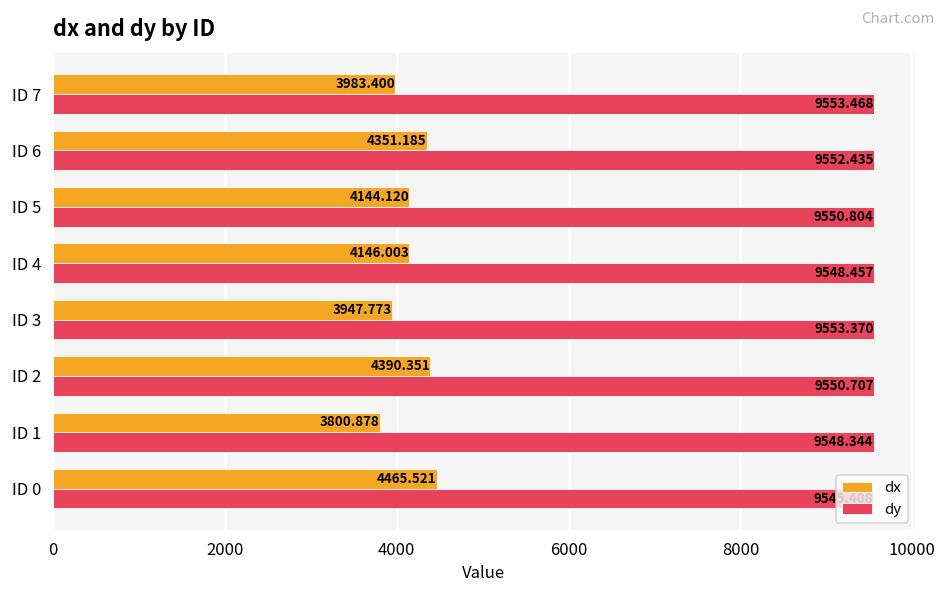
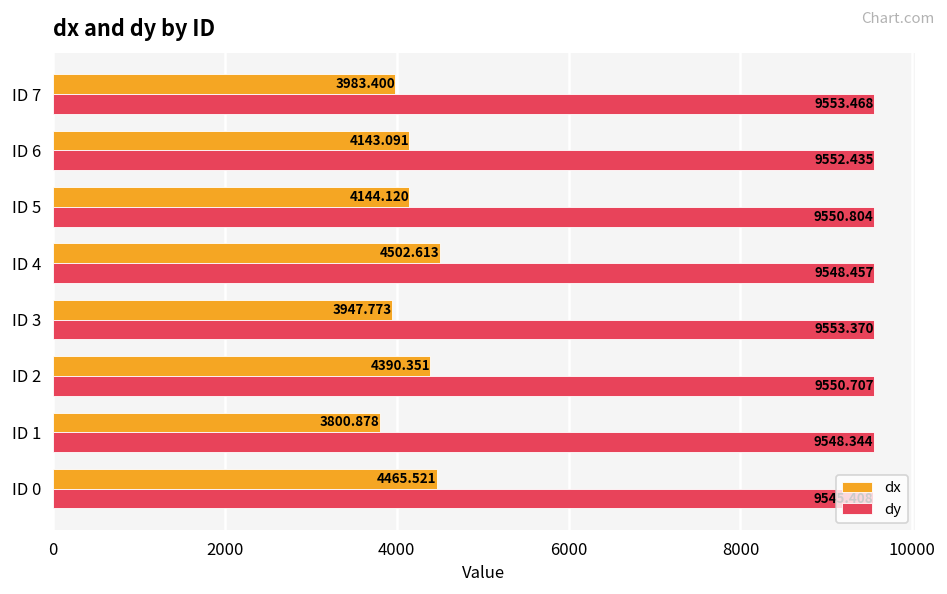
  {
    "dx": {
      "ID 7": 3983.400,
-     "ID 6": 4351.185,
+     "ID 6": 4143.091,
      "ID 5": 4144.120,
-     "ID 4": 4146.003,
+     "ID 4": 4502.613,
      "ID 3": 3947.773,
      "ID 2": 4390.351,
      "ID 1": 3800.878,
      "ID 0": 4465.521
    },
    "dy": {
      "ID 7": 9553.468,
      "ID 6": 9552.435,
      "ID 5": 9550.804,
      "ID 4": 9548.457,
      "ID 3": 9553.370,
      "ID 2": 9550.707,
      "ID 1": 9548.344
    }
  }
